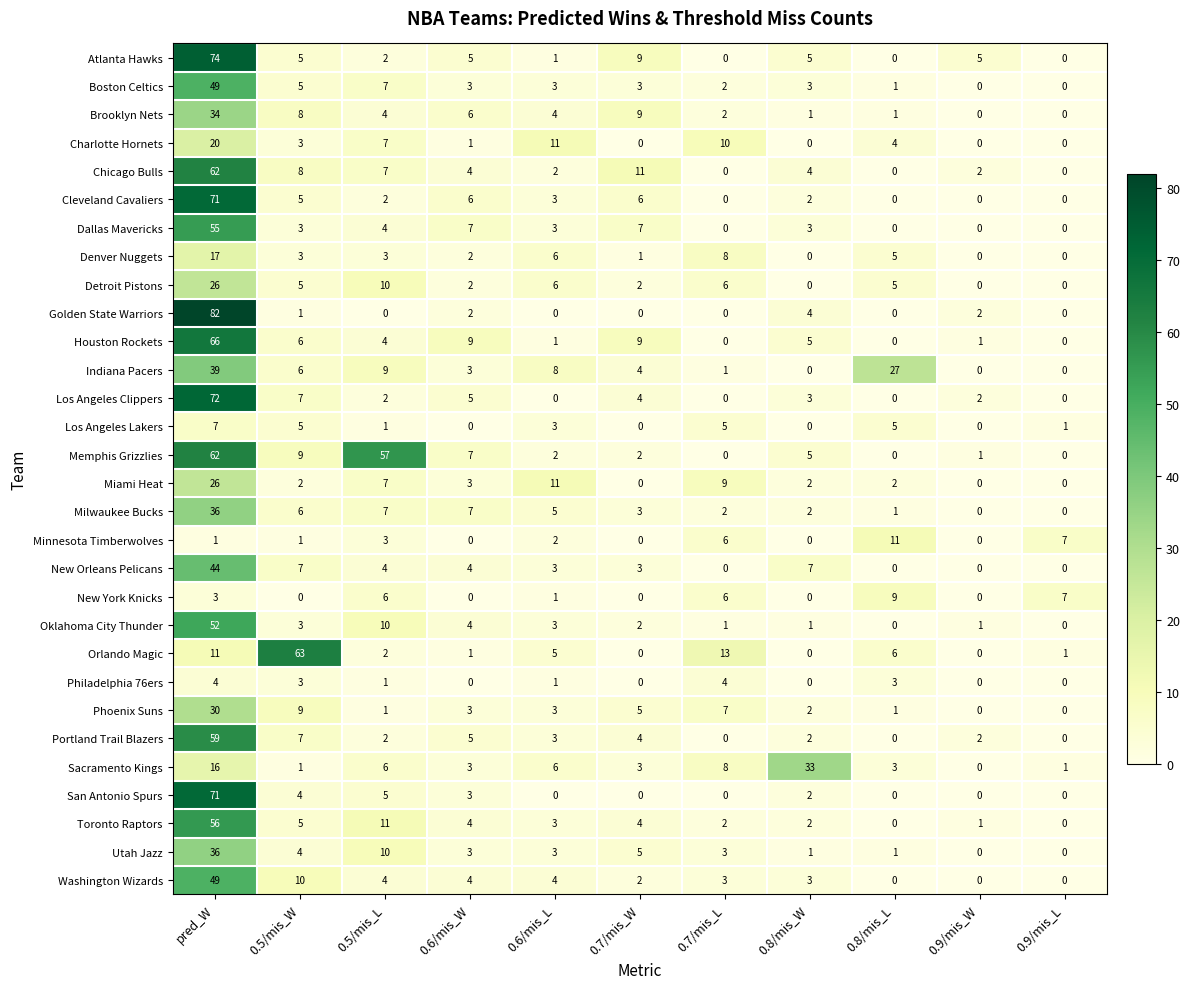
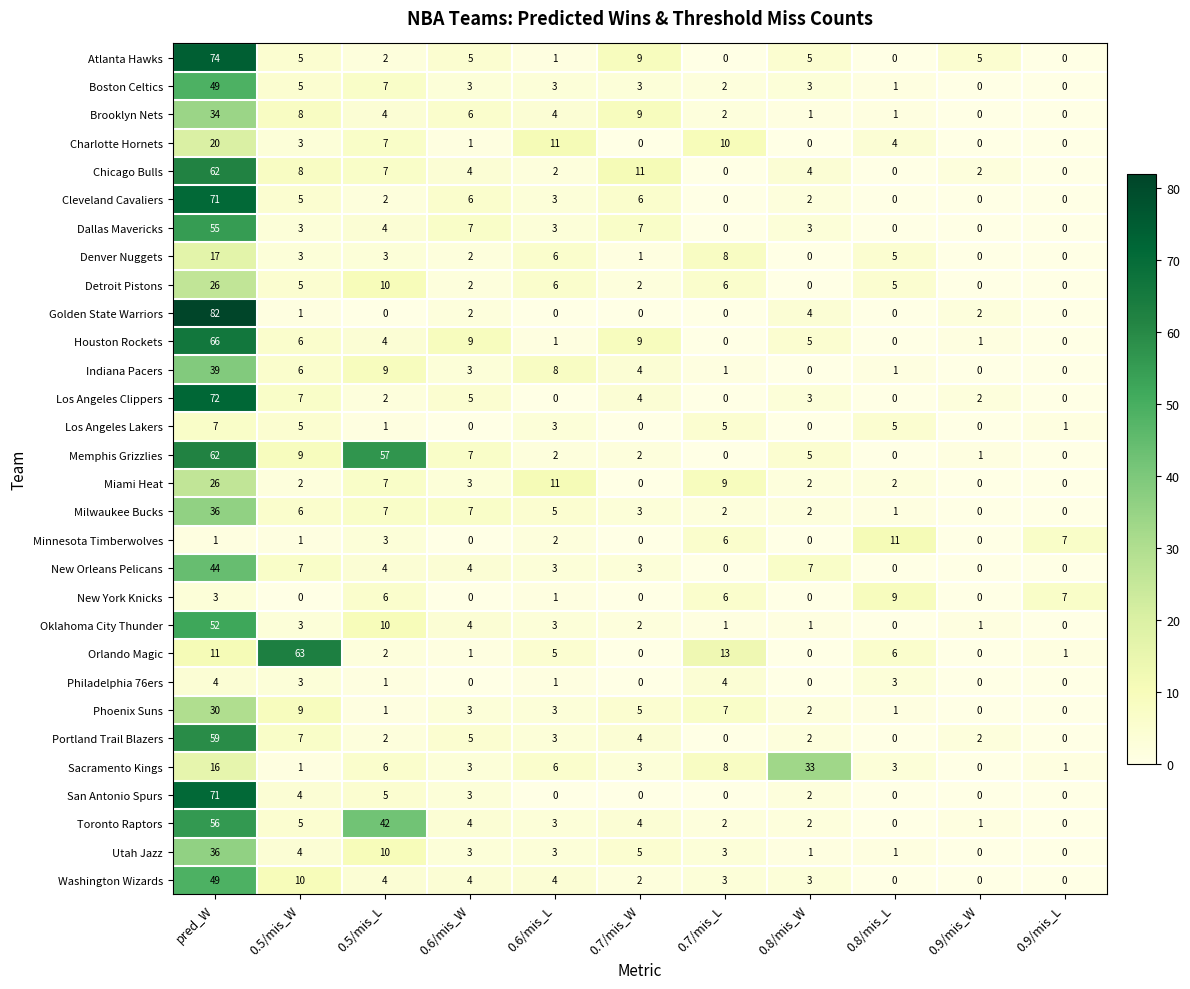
  {
    "Indiana Pacers": {
      "pred_W": 39,
      "0.5/mis_W": 6,
      "0.5/mis_L": 9,
      "0.6/mis_W": 3,
      "0.6/mis_L": 8,
      "0.7/mis_W": 4,
      "0.7/mis_L": 1,
      "0.8/mis_W": 0,
-     "0.8/mis_L": 27,
+     "0.8/mis_L": 1,
      "0.9/mis_W": 0,
      "0.9/mis_L": 0
    },
    "Toronto Raptors": {
      "pred_W": 56,
      "0.5/mis_W": 5,
-     "0.5/mis_L": 11,
+     "0.5/mis_L": 42,
      "0.6/mis_W": 4,
      "0.6/mis_L": 3,
      "0.7/mis_W": 4,
      "0.7/mis_L": 2,
      "0.8/mis_W": 2,
      "0.8/mis_L": 0,
      "0.9/mis_W": 1,
      "0.9/mis_L": 0
    }
  }
